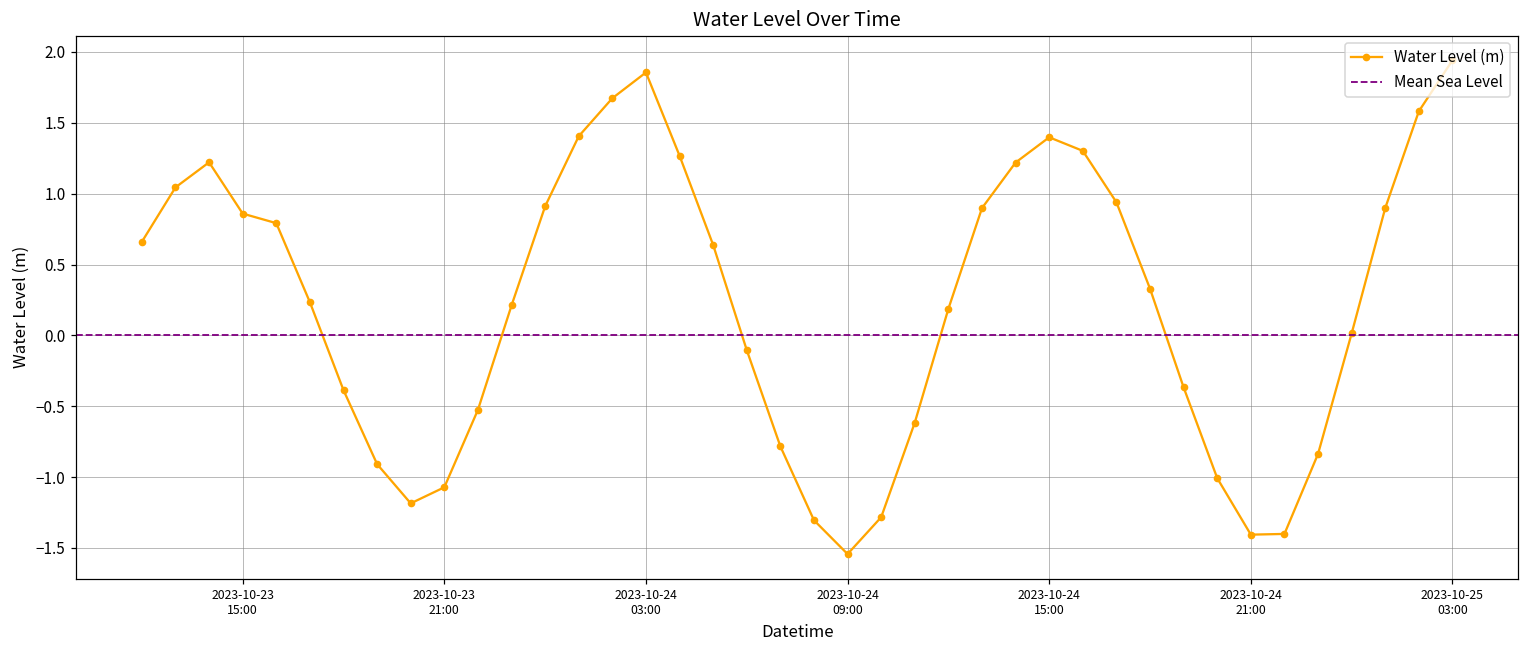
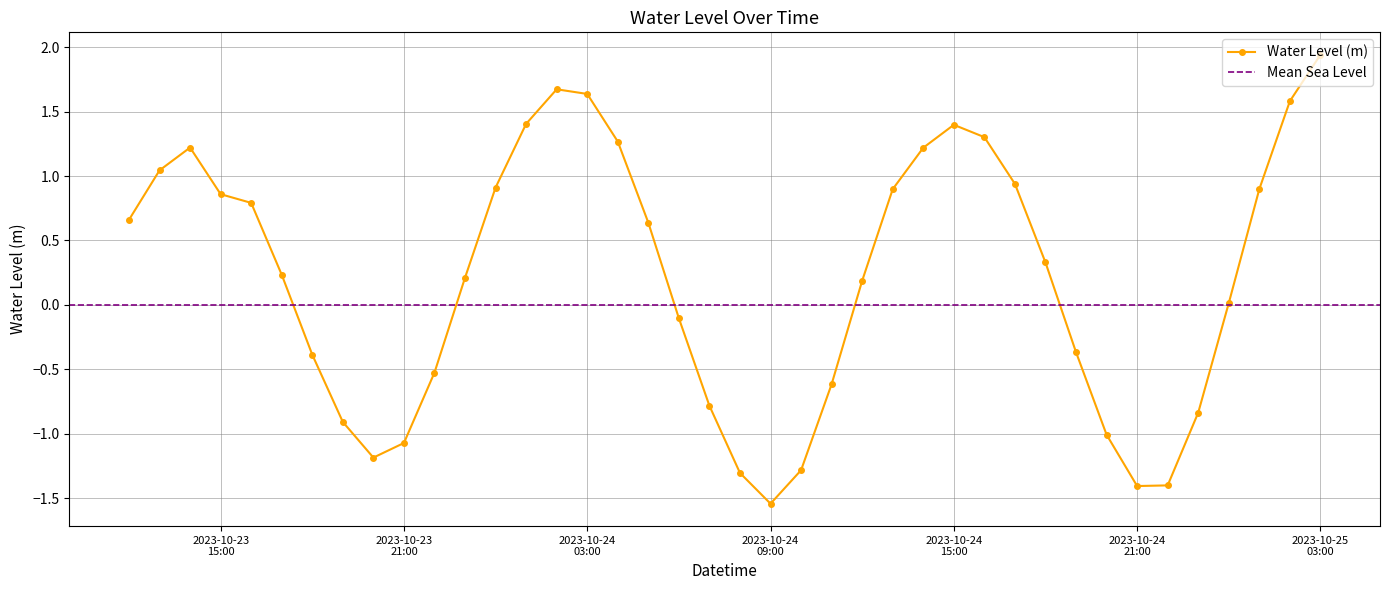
  {
    "2023-10-23 15:00": 0.86,
    "2023-10-23 21:00": -1.07,
-   "2023-10-24 03:00": 1.86,
+   "2023-10-24 03:00": 1.64,
    "2023-10-24 09:00": -1.54,
    "2023-10-24 15:00": 1.40,
    "2023-10-24 21:00": -1.41
  }
